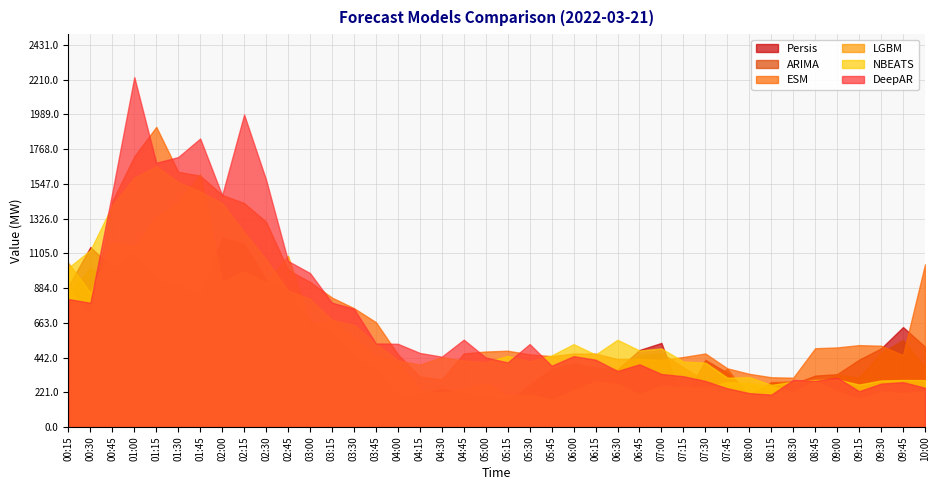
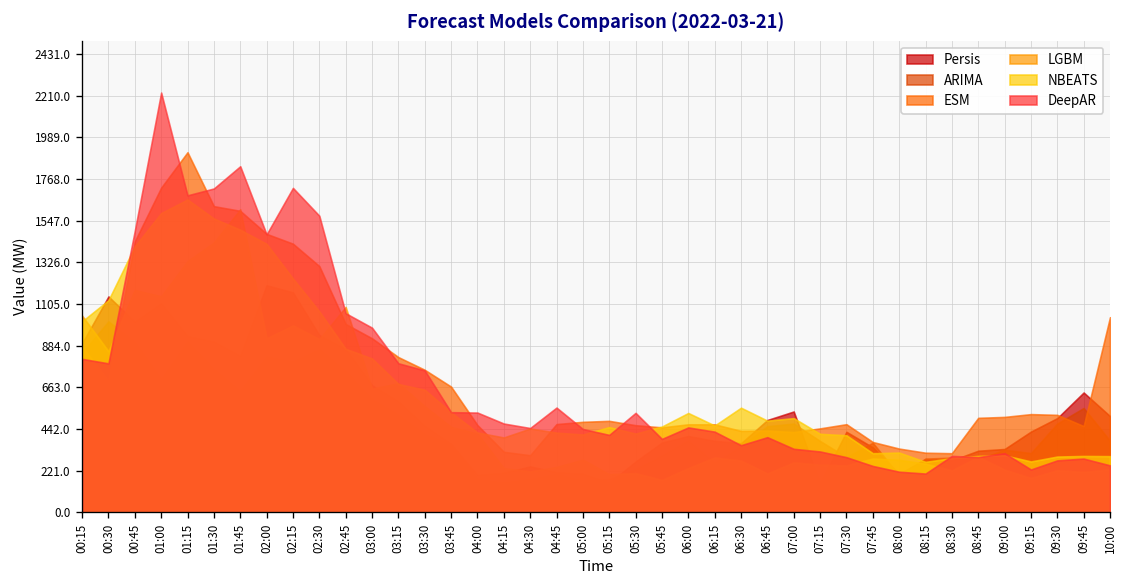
  {
    "Persis": {
      "00:15": 900,
      "00:30": 1150,
      "00:45": 1010,
      "01:00": 1110,
      "01:15": 930,
      "01:30": 910,
      "01:45": 830,
      "02:00": 1200,
      "02:15": 1170,
      "02:30": 940,
      "03:00": 670,
      "03:15": 590,
      "03:30": 460,
      "04:00": 200,
      "04:15": 210,
      "04:30": 240,
      "05:00": 210,
      "05:15": 160,
      "05:30": 270,
      "05:45": 370,
      "06:00": 400,
      "06:15": 380,
      "07:00": 540,
      "07:15": 150,
      "07:30": 430,
      "07:45": 340,
      "08:45": 330,
      "09:15": 430,
      "09:30": 500,
      "09:45": 640,
      "10:00": 510
    },
    "DeepAR": {
      "00:15": 810,
      "00:30": 790,
      "00:45": 1490,
      "01:00": 2230,
      "01:15": 1680,
      "01:30": 1720,
      "01:45": 1840,
-     "02:15": 1990,
+     "02:15": 1720,
      "02:30": 1570,
      "02:45": 1060,
      "03:00": 980,
      "03:15": 790,
      "04:00": 530,
      "04:15": 470,
      "04:45": 560,
      "05:00": 440,
      "05:15": 410,
      "05:30": 530,
      "05:45": 390,
      "06:00": 450,
      "06:15": 430,
      "06:45": 400,
      "07:00": 340,
      "07:15": 320,
      "07:45": 250,
      "08:15": 210,
      "09:15": 230,
      "09:30": 280,
      "10:00": 250
    }
  }
